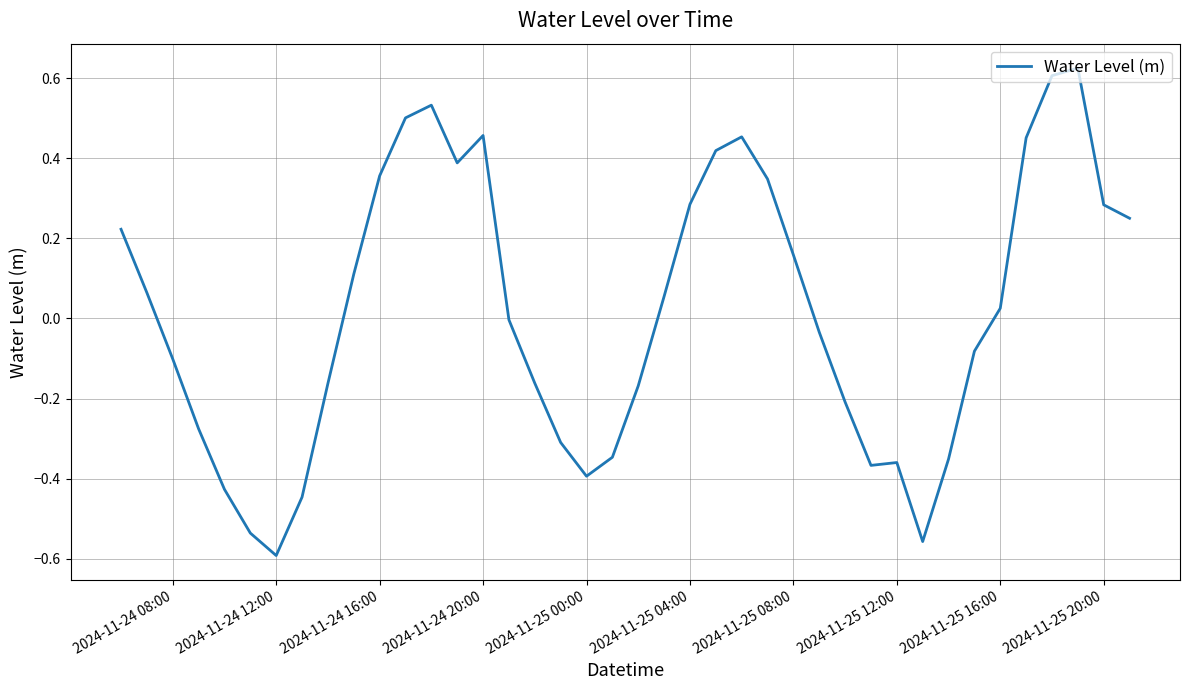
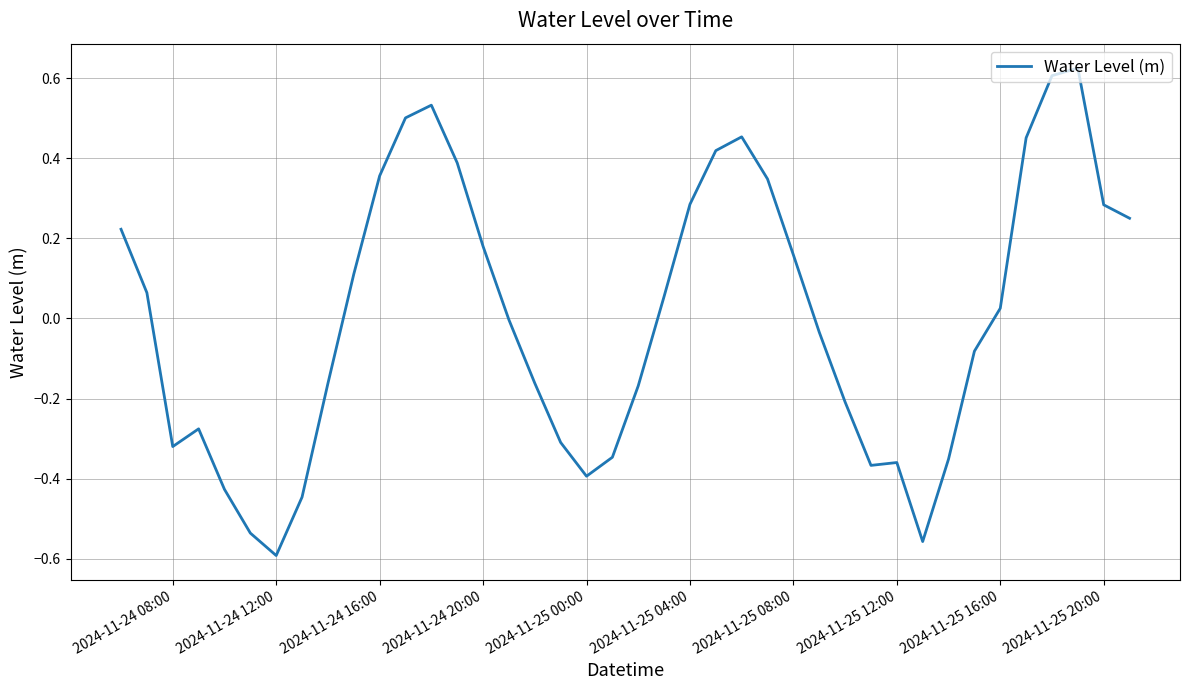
  {
-   "2024-11-24 08:00": -0.10,
+   "2024-11-24 08:00": -0.32,
    "2024-11-24 12:00": -0.59,
    "2024-11-24 16:00": 0.36,
-   "2024-11-24 20:00": 0.46,
+   "2024-11-24 20:00": 0.18,
    "2024-11-25 00:00": -0.39,
    "2024-11-25 04:00": 0.28,
    "2024-11-25 08:00": 0.16,
    "2024-11-25 12:00": -0.36,
    "2024-11-25 16:00": 0.03,
    "2024-11-25 20:00": 0.28
  }
